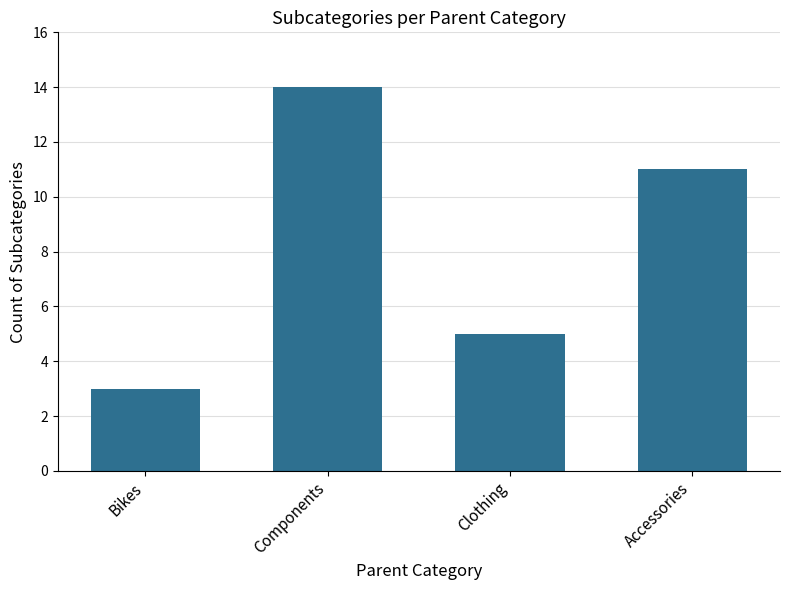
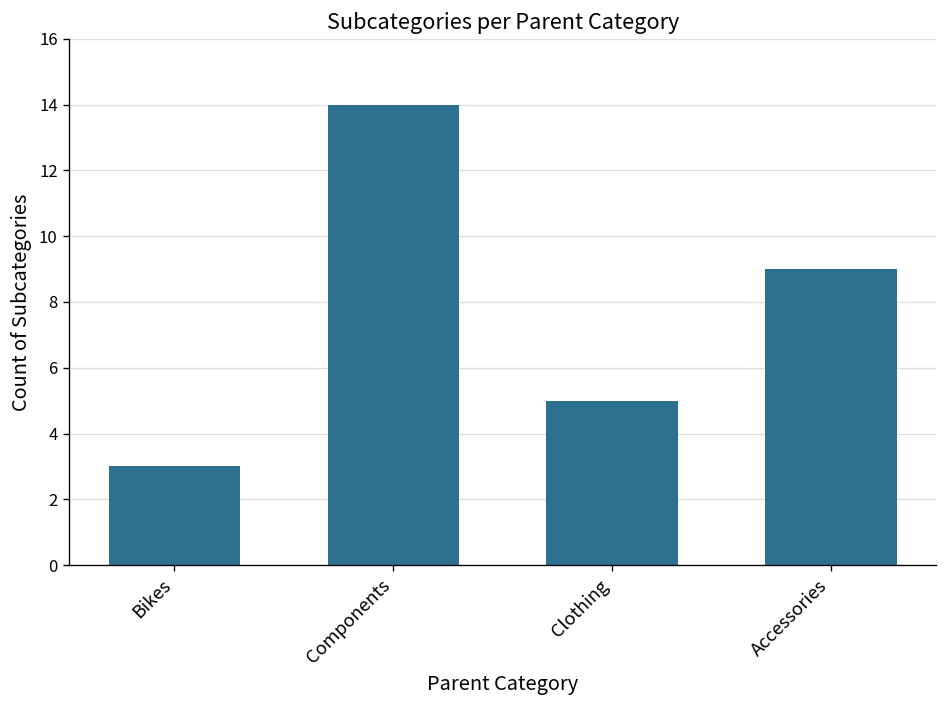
  {
    "Bikes": 3,
    "Components": 14,
    "Clothing": 5,
-   "Accessories": 11
+   "Accessories": 9
  }
